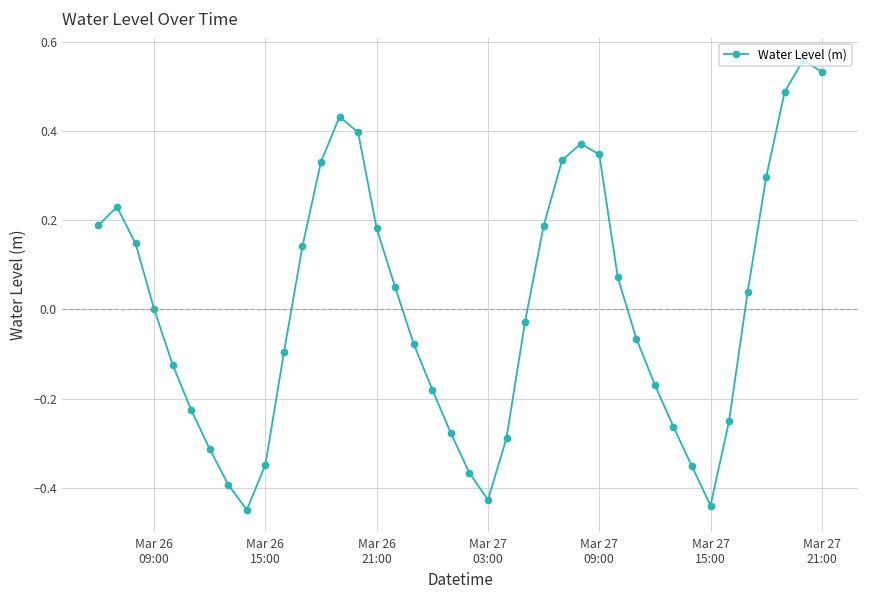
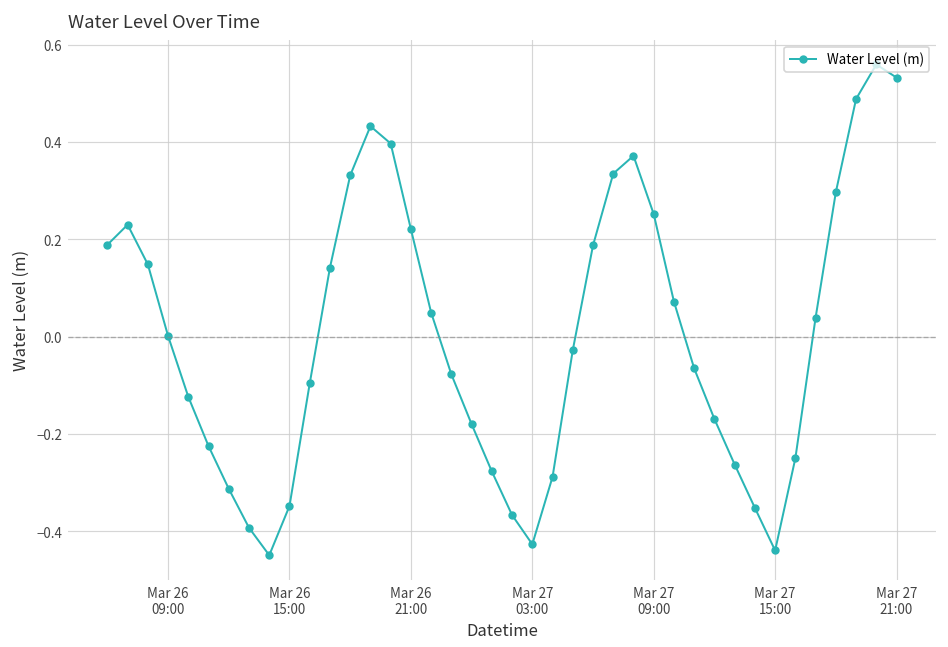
  {
    "Mar 26 09:00": 0.00,
    "Mar 26 15:00": -0.35,
-   "Mar 26 21:00": 0.18,
+   "Mar 26 21:00": 0.22,
    "Mar 27 03:00": -0.43,
-   "Mar 27 09:00": 0.35,
+   "Mar 27 09:00": 0.25,
    "Mar 27 15:00": -0.44,
    "Mar 27 21:00": 0.53
  }
